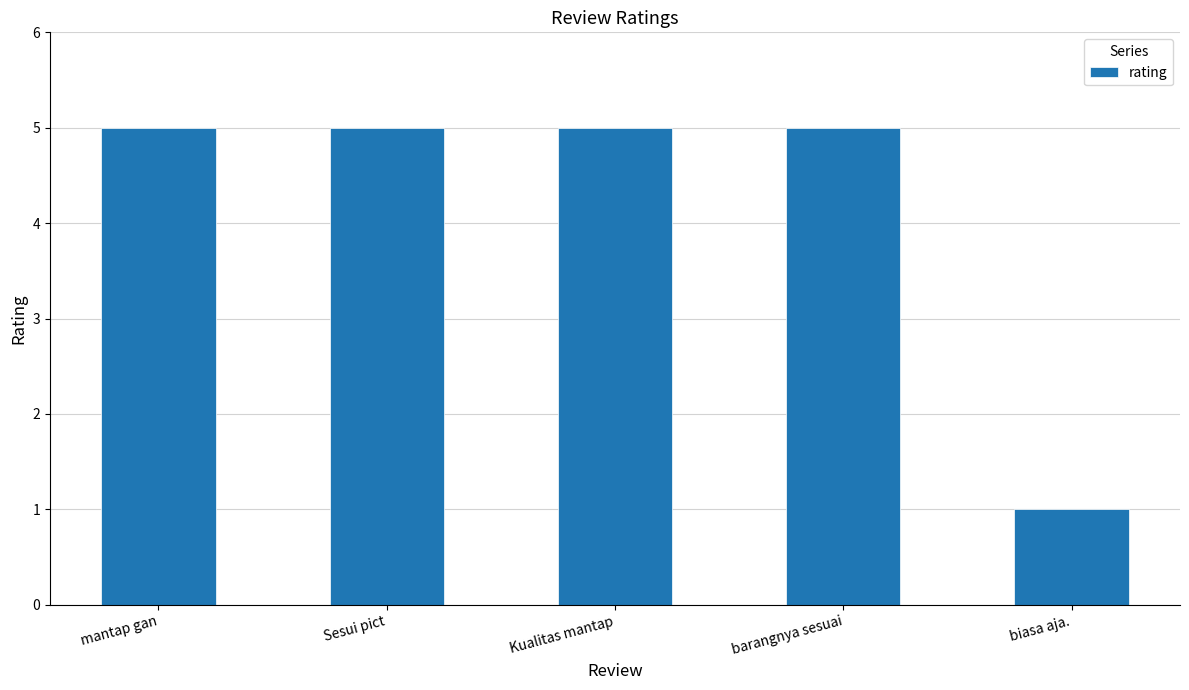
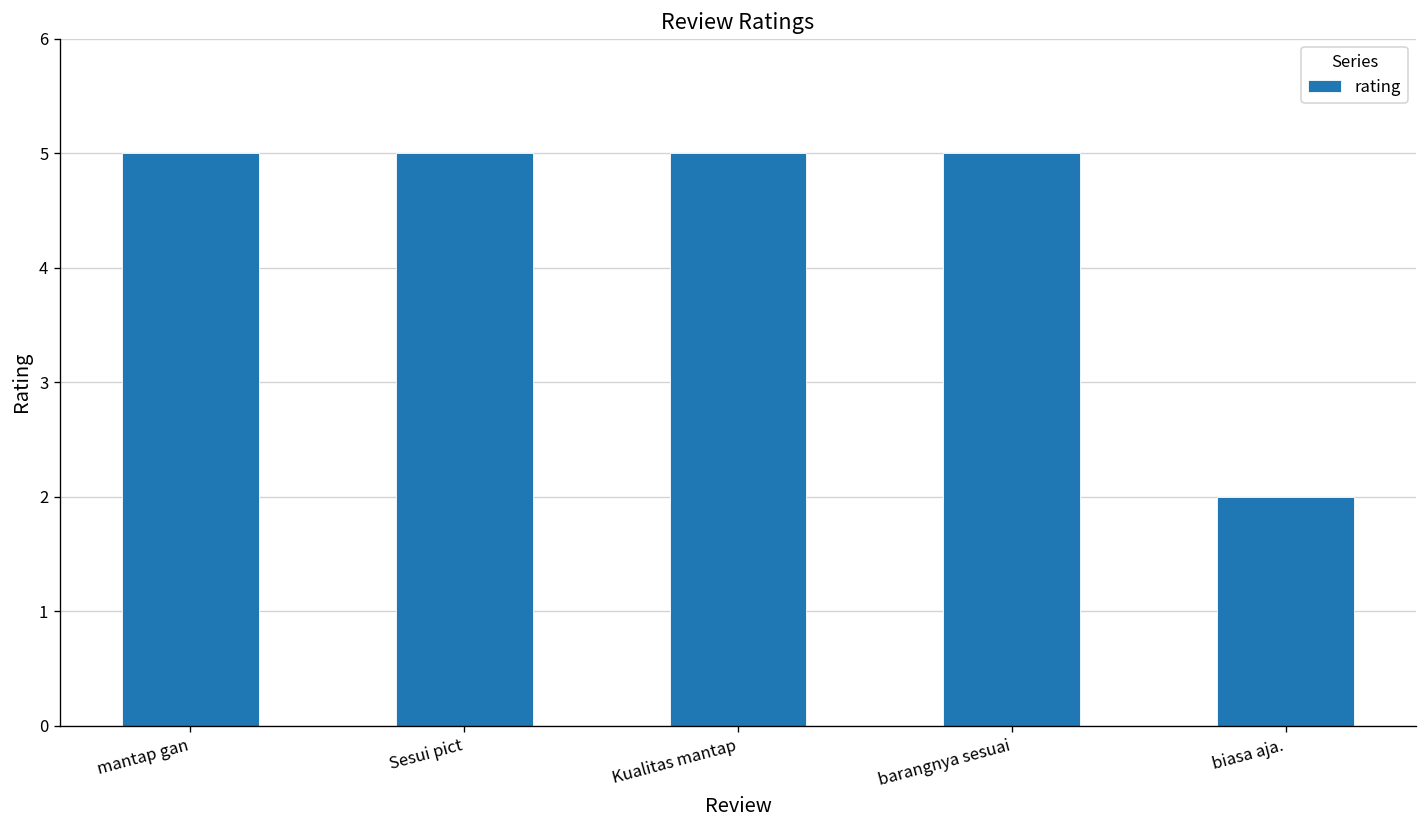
  {
    "mantap gan": 5,
    "Sesui pict": 5,
    "Kualitas mantap": 5,
    "barangnya sesuai": 5,
-   "biasa aja.": 1
+   "biasa aja.": 2
  }
